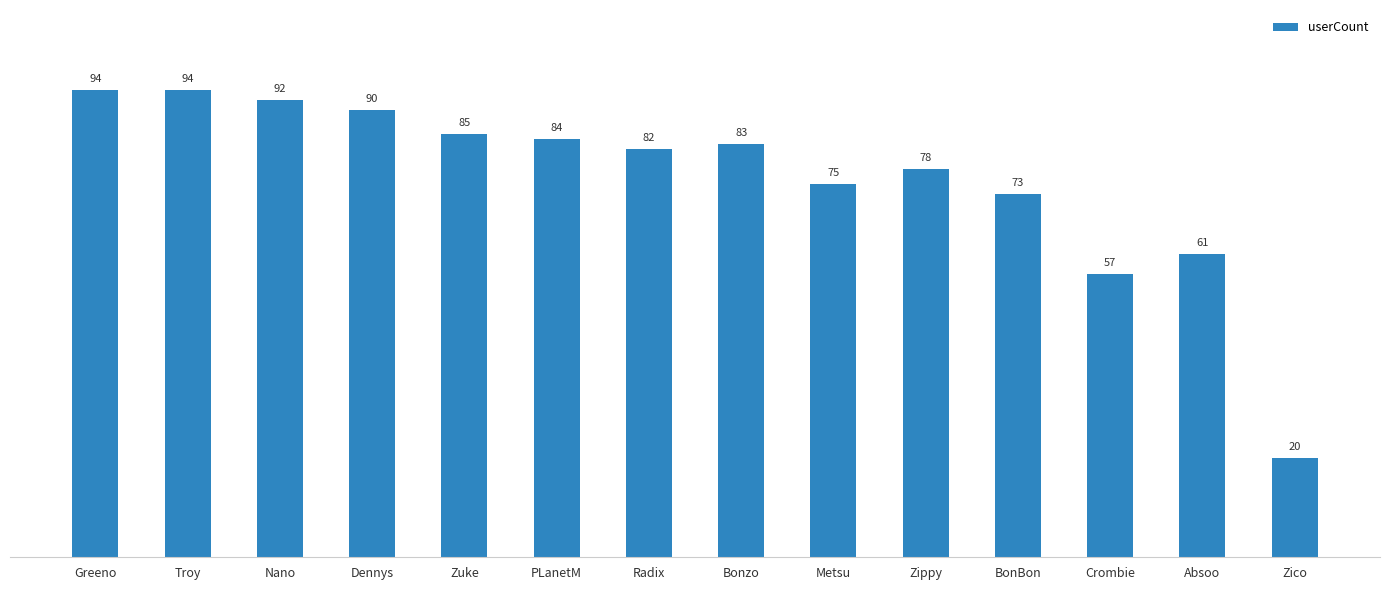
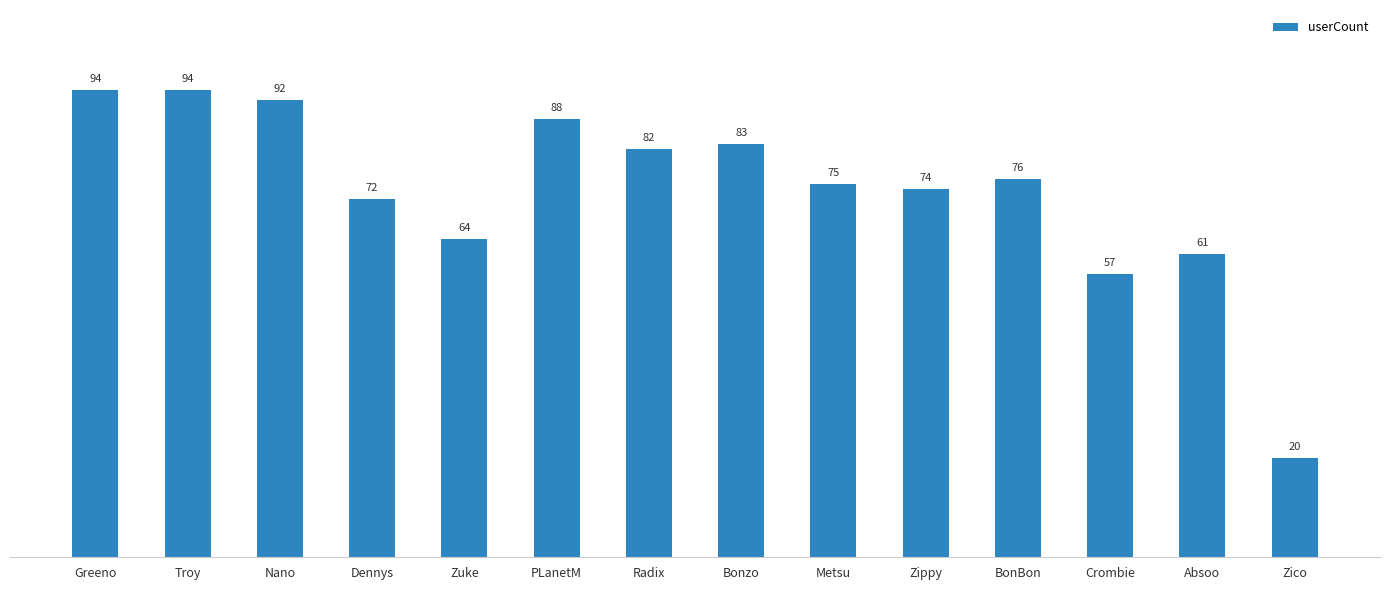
  {
    "Greeno": 94,
    "Troy": 94,
    "Nano": 92,
-   "Dennys": 90,
-   "Zuke": 85,
-   "PLanetM": 84,
+   "Dennys": 72,
+   "Zuke": 64,
+   "PLanetM": 88,
    "Radix": 82,
    "Bonzo": 83,
    "Metsu": 75,
-   "Zippy": 78,
-   "BonBon": 73,
+   "Zippy": 74,
+   "BonBon": 76,
    "Crombie": 57,
    "Absoo": 61,
    "Zico": 20
  }
